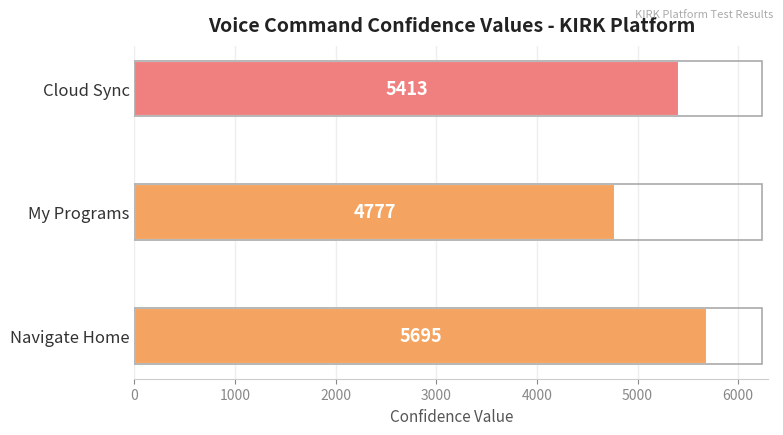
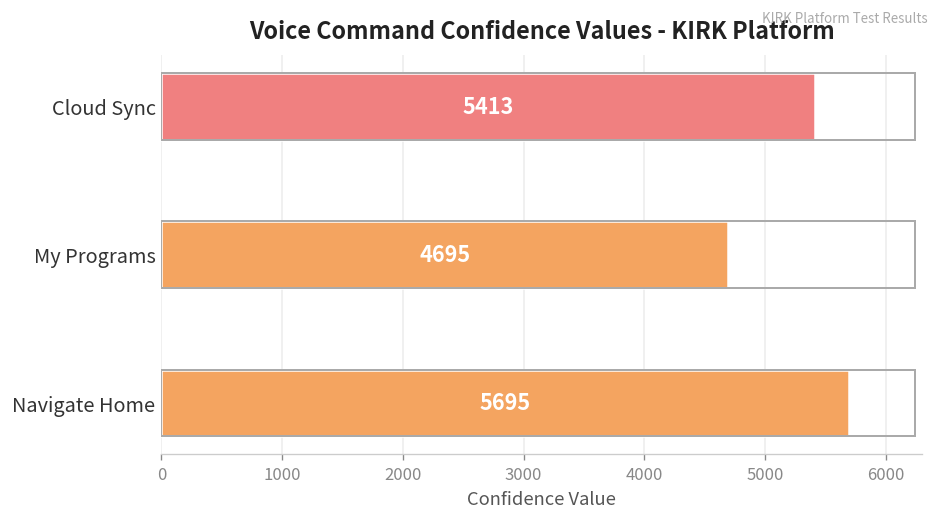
  {
    "Cloud Sync": 5413,
-   "My Programs": 4777,
+   "My Programs": 4695,
    "Navigate Home": 5695
  }
